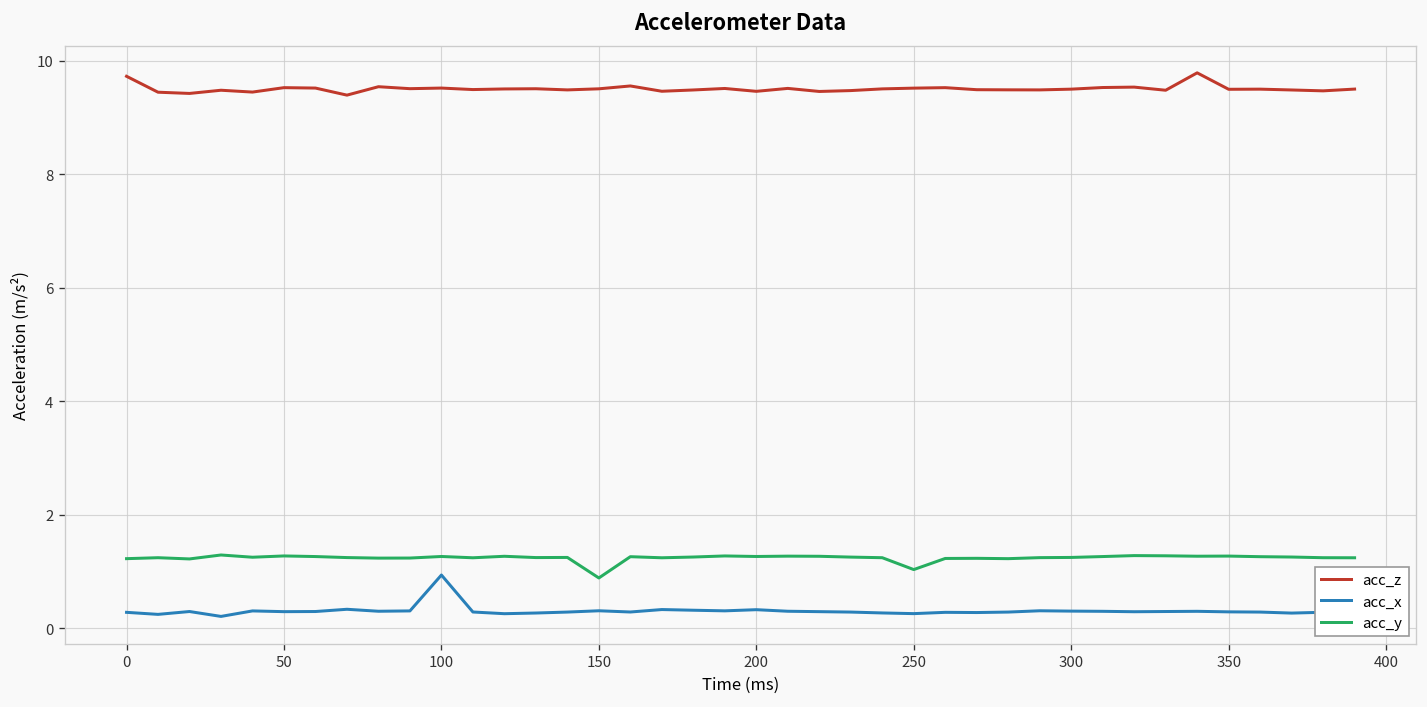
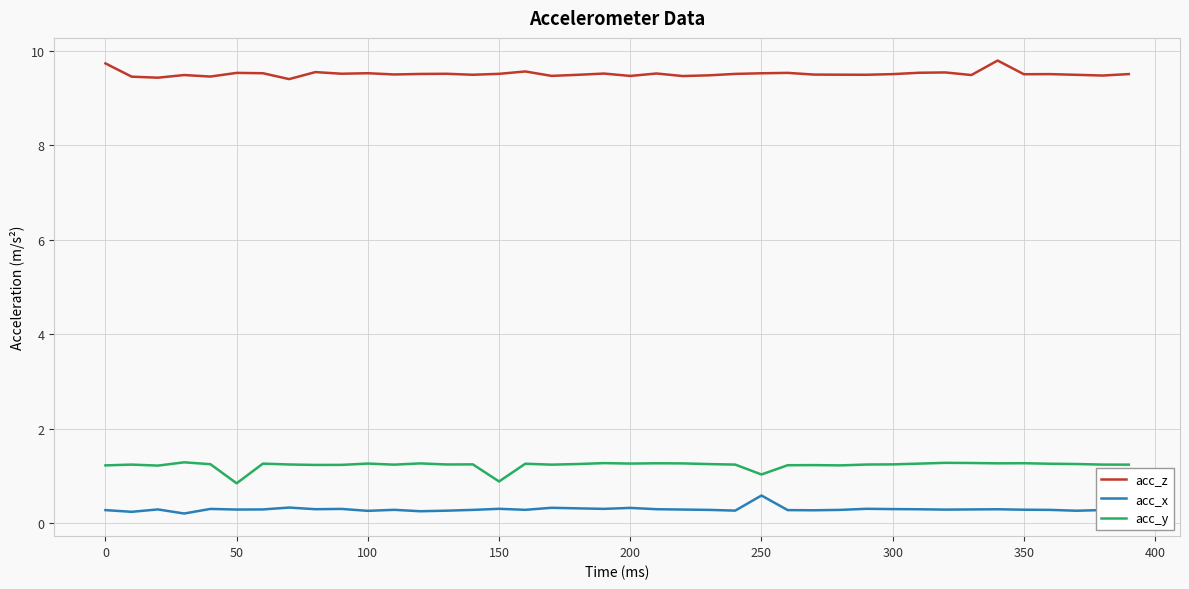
  {
    "acc_z": {
      "0": 9.7,
      "50": 9.5,
      "100": 9.5,
      "150": 9.5,
      "200": 9.5,
      "250": 9.5,
      "300": 9.5,
      "350": 9.5
    },
    "acc_x": {
      "0": 0.3,
      "50": 0.3,
-     "100": 0.9,
+     "100": 0.3,
      "150": 0.3,
      "200": 0.3,
-     "250": 0.3,
+     "250": 0.6,
      "300": 0.3,
      "350": 0.3
    },
    "acc_y": {
      "0": 1.2,
-     "50": 1.3,
+     "50": 0.8,
      "100": 1.3,
      "150": 0.9,
      "200": 1.3,
      "250": 1.0,
      "300": 1.3,
      "350": 1.3
    }
  }
